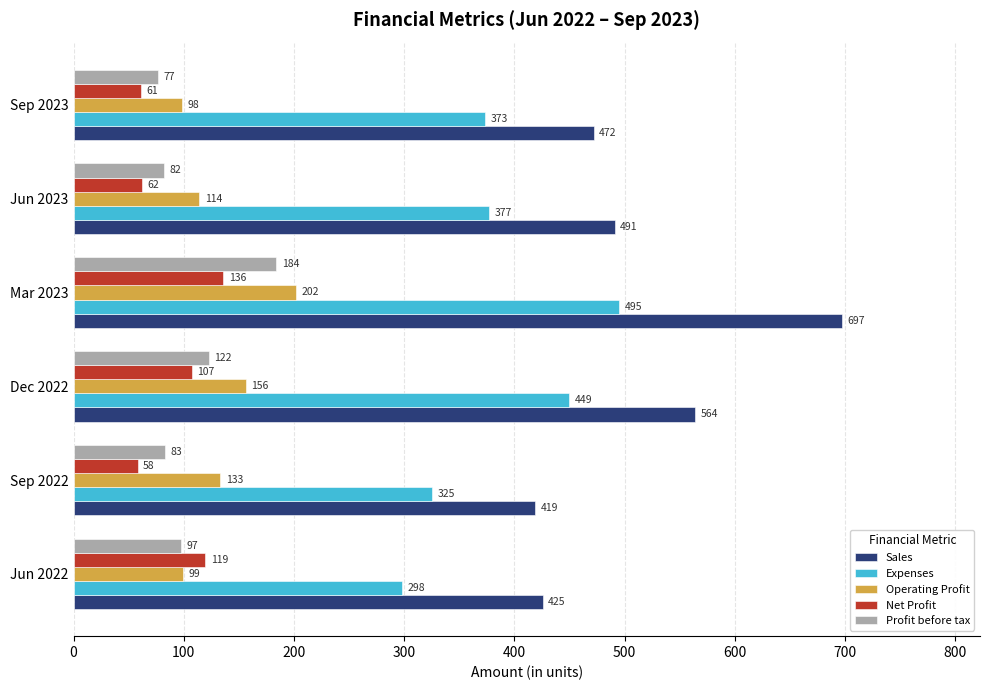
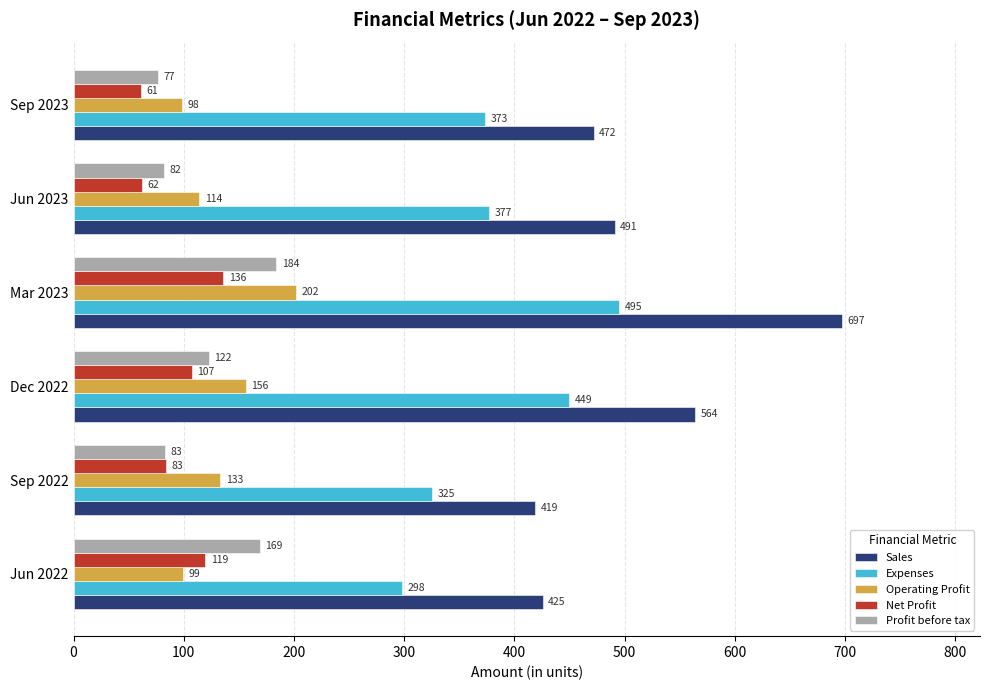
  {
    "Sales": {
      "Sep 2023": 472,
      "Jun 2023": 491,
      "Mar 2023": 697,
      "Dec 2022": 564,
      "Sep 2022": 419
    },
    "Expenses": {
      "Sep 2023": 373,
      "Jun 2023": 377,
      "Mar 2023": 495,
      "Dec 2022": 449,
      "Sep 2022": 325,
      "Jun 2022": 298
    },
    "Operating Profit": {
      "Sep 2023": 98,
      "Jun 2023": 114,
      "Mar 2023": 202,
      "Dec 2022": 156,
      "Sep 2022": 133,
      "Jun 2022": 99
    },
    "Net Profit": {
      "Sep 2023": 61,
      "Jun 2023": 62,
      "Mar 2023": 136,
      "Dec 2022": 107,
-     "Sep 2022": 58,
+     "Sep 2022": 83,
      "Jun 2022": 119
    },
    "Profit before tax": {
      "Sep 2023": 77,
      "Jun 2023": 82,
      "Mar 2023": 184,
      "Sep 2022": 83,
-     "Jun 2022": 97
+     "Jun 2022": 169
    }
  }
